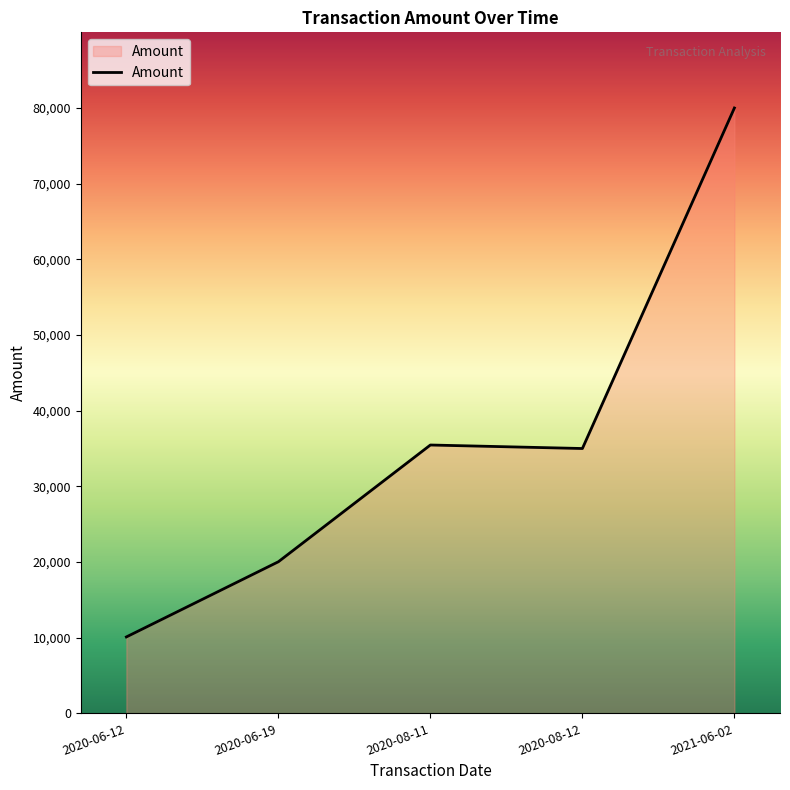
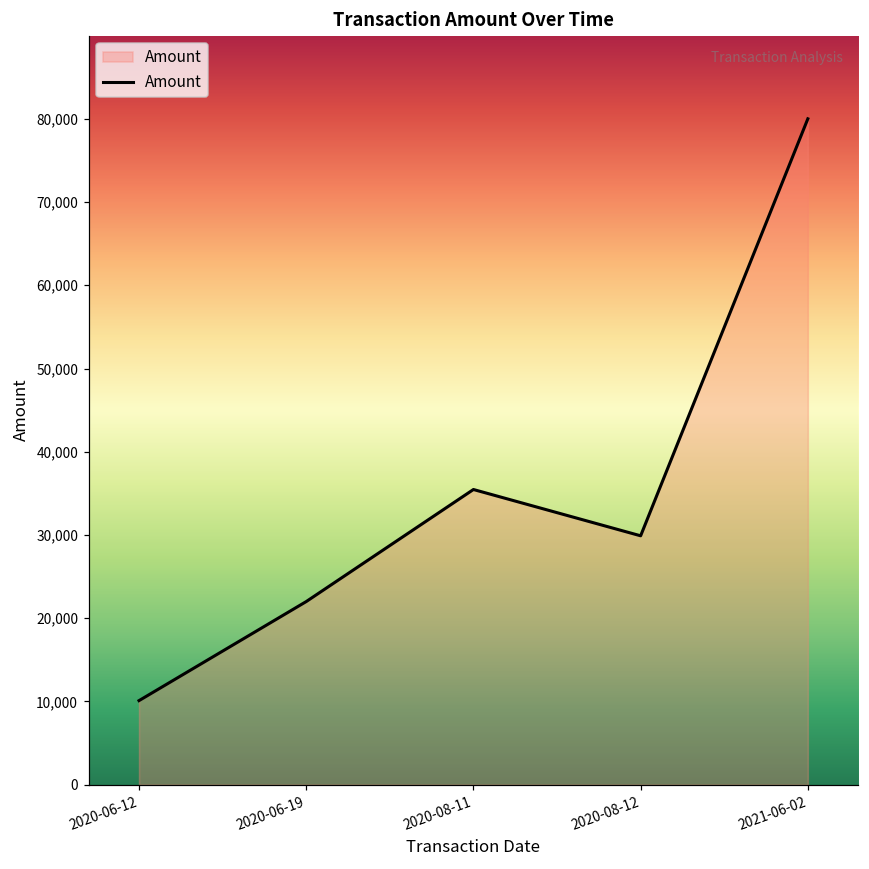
  {
    "2020-06-12": "10,000",
-   "2020-06-19": "20,000",
+   "2020-06-19": "22,000",
    "2020-08-11": "35,000",
-   "2020-08-12": "35,000",
+   "2020-08-12": "30,000",
    "2021-06-02": "80,000"
  }
